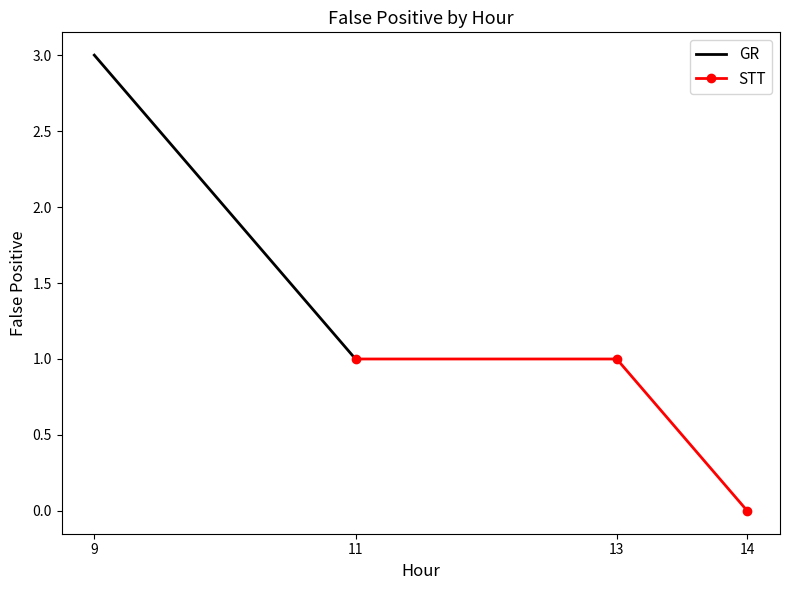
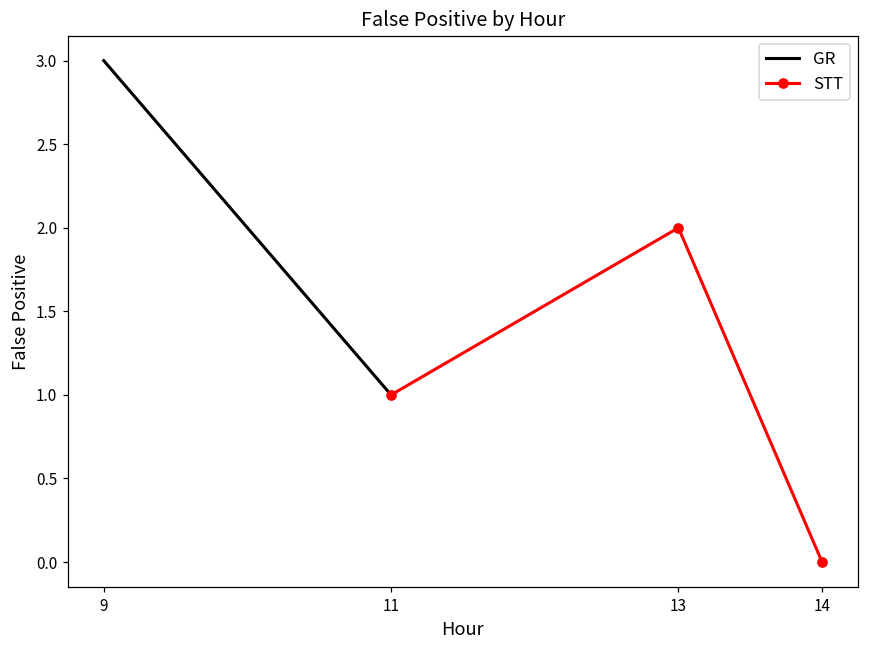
  {
    "GR": {
      "9": 3
    },
    "STT": {
-     "13": 1,
+     "13": 2,
      "14": 0
    }
  }
